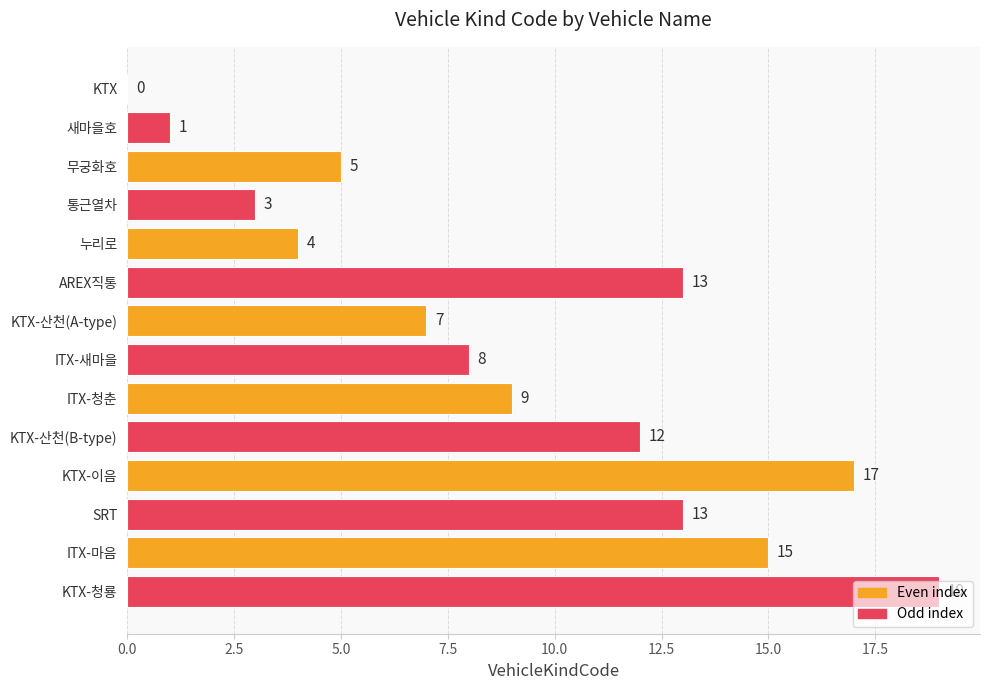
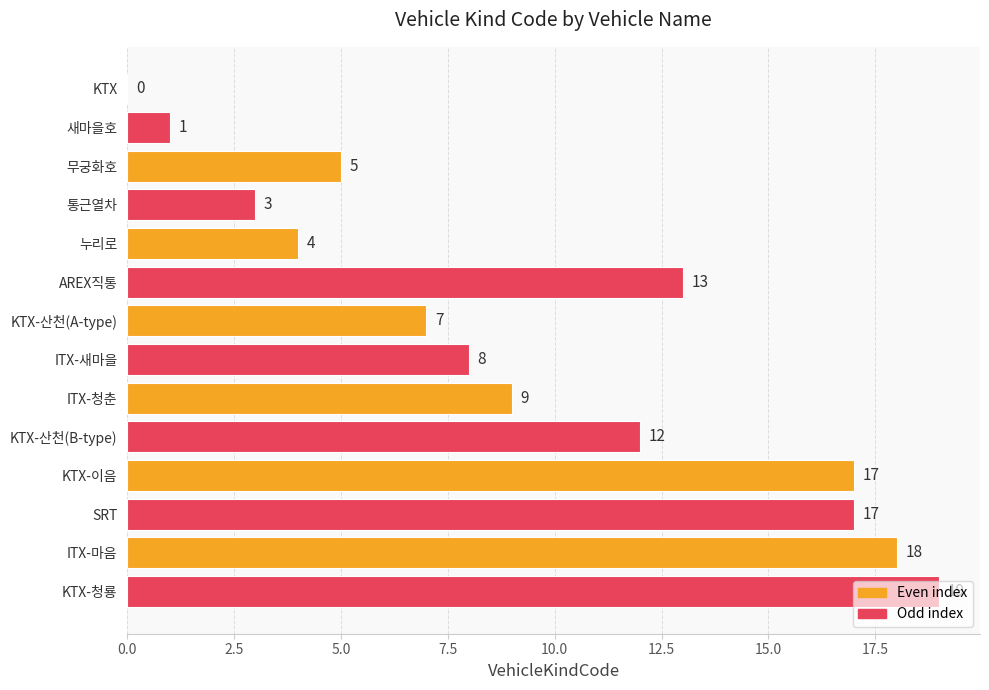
  {
    "KTX": 0,
    "새마을호": 1,
    "무궁화호": 5,
    "통근열차": 3,
    "누리로": 4,
    "AREX직통": 13,
    "KTX-산천(A-type)": 7,
    "ITX-새마을": 8,
    "ITX-청춘": 9,
    "KTX-산천(B-type)": 12,
    "KTX-이음": 17,
-   "SRT": 13,
-   "ITX-마음": 15
+   "SRT": 17,
+   "ITX-마음": 18
  }
